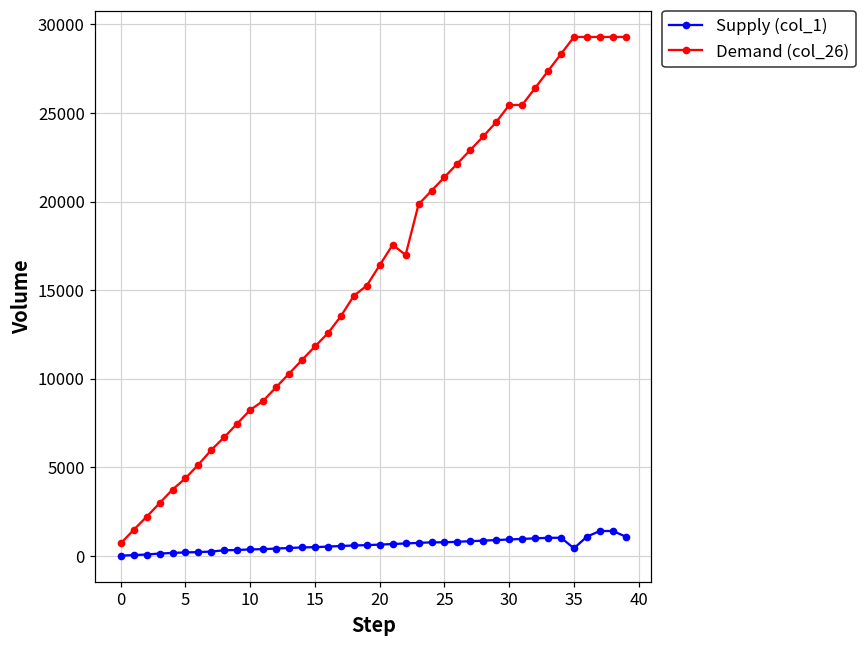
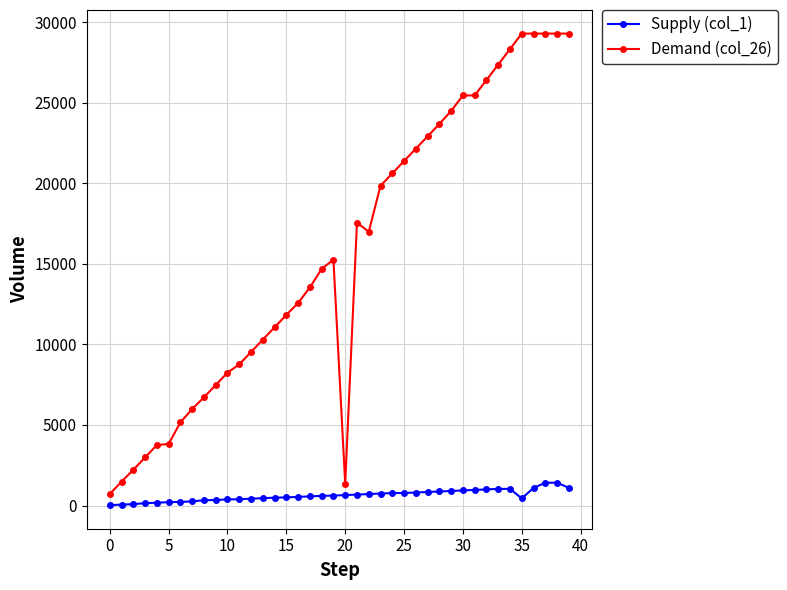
  {
    "Supply (col_1)": {
      "0": 0,
      "5": 200,
      "10": 400,
      "15": 500,
      "20": 600,
      "25": 800,
      "30": 900,
      "35": 400
    },
    "Demand (col_26)": {
      "0": 700,
-     "5": 4400,
+     "5": 3800,
      "10": 8200,
      "15": 11800,
-     "20": 16400,
+     "20": 1300,
      "25": 21400,
      "30": 25500,
      "35": 29300
    }
  }
